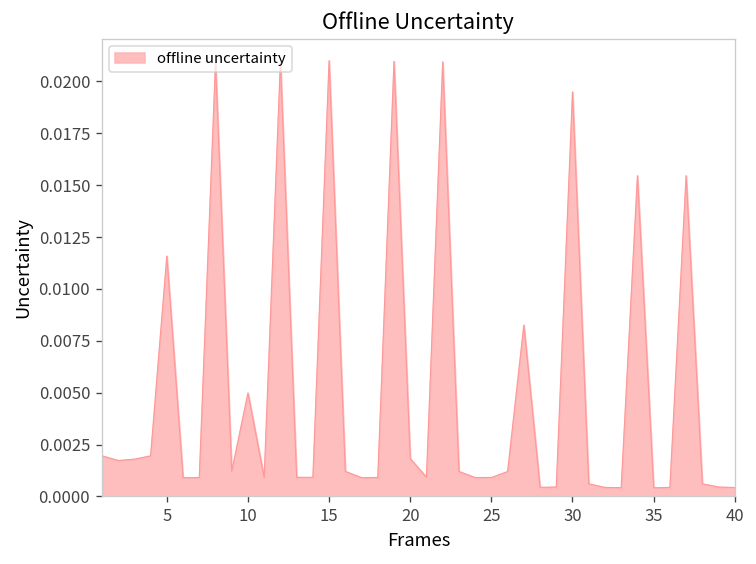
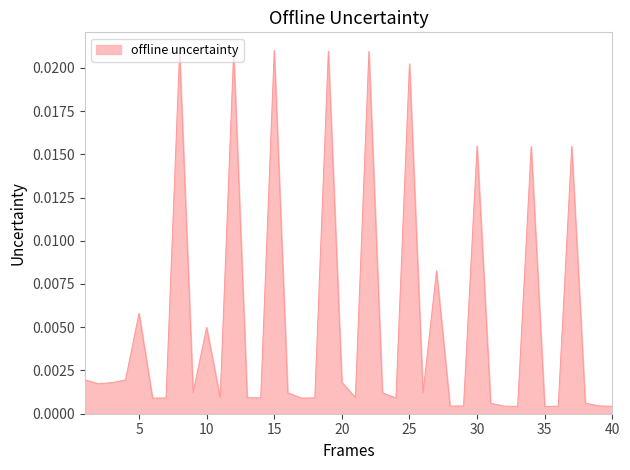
  {
-   "5": 0.0116,
+   "5": 0.0058,
    "10": 0.0050,
    "15": 0.0210,
    "20": 0.0018,
-   "25": 0.0009,
-   "30": 0.0195,
+   "25": 0.0202,
+   "30": 0.0155,
    "35": 0.0004,
    "40": 0.0004
  }
